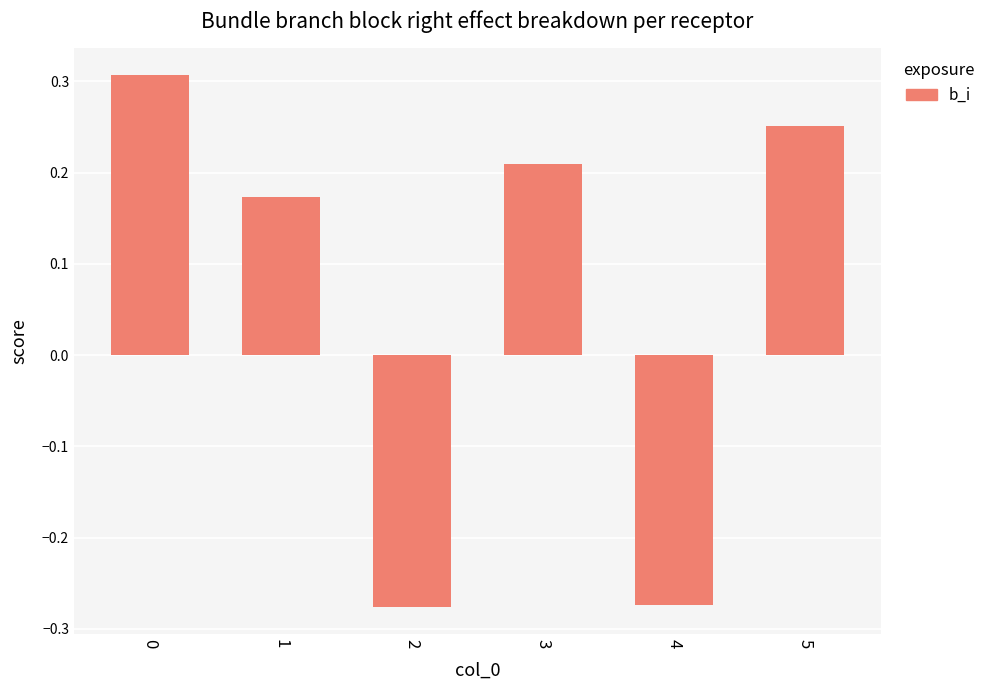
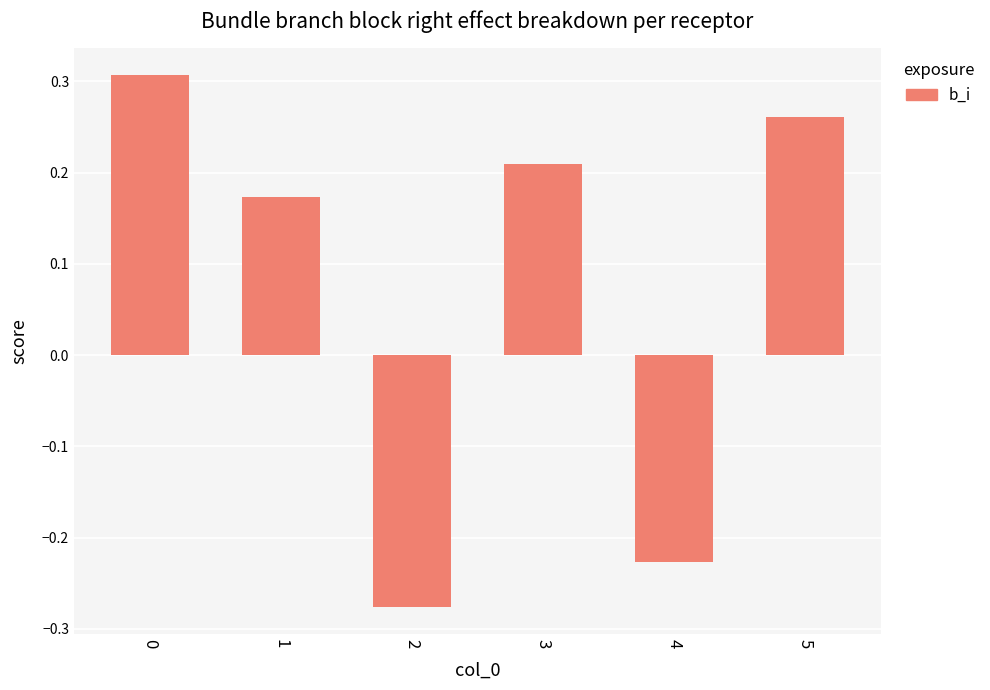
  {
    "0": 0.31,
    "1": 0.17,
    "2": -0.28,
    "3": 0.21,
-   "4": -0.27,
-   "5": 0.25
+   "4": -0.23,
+   "5": 0.26
  }
